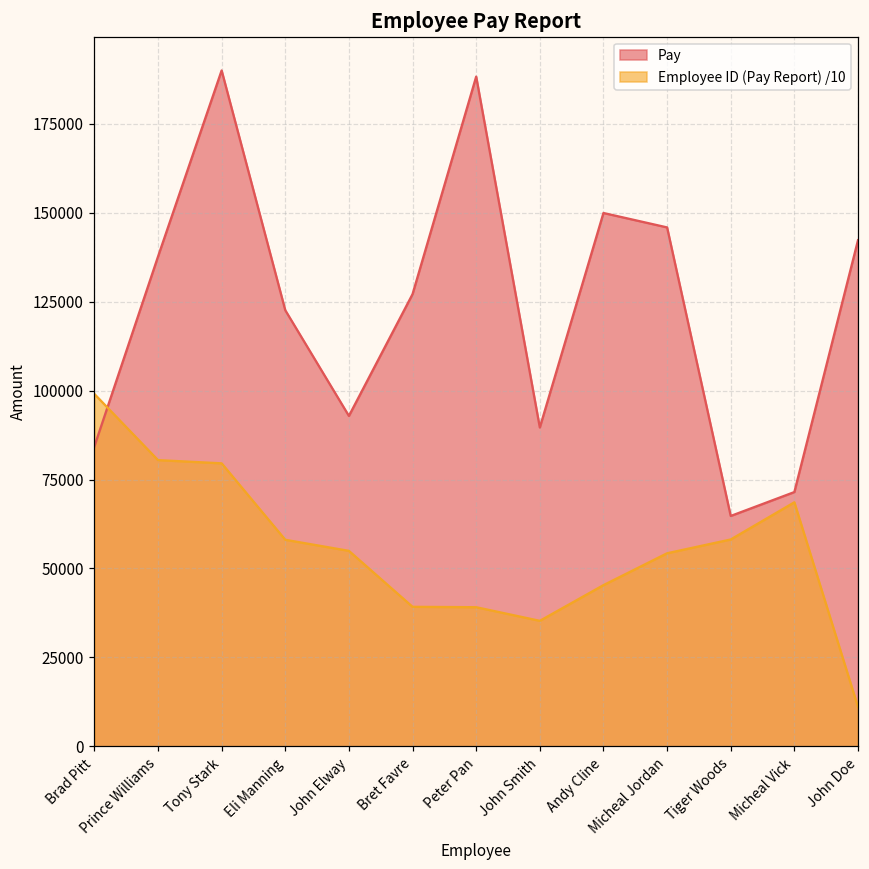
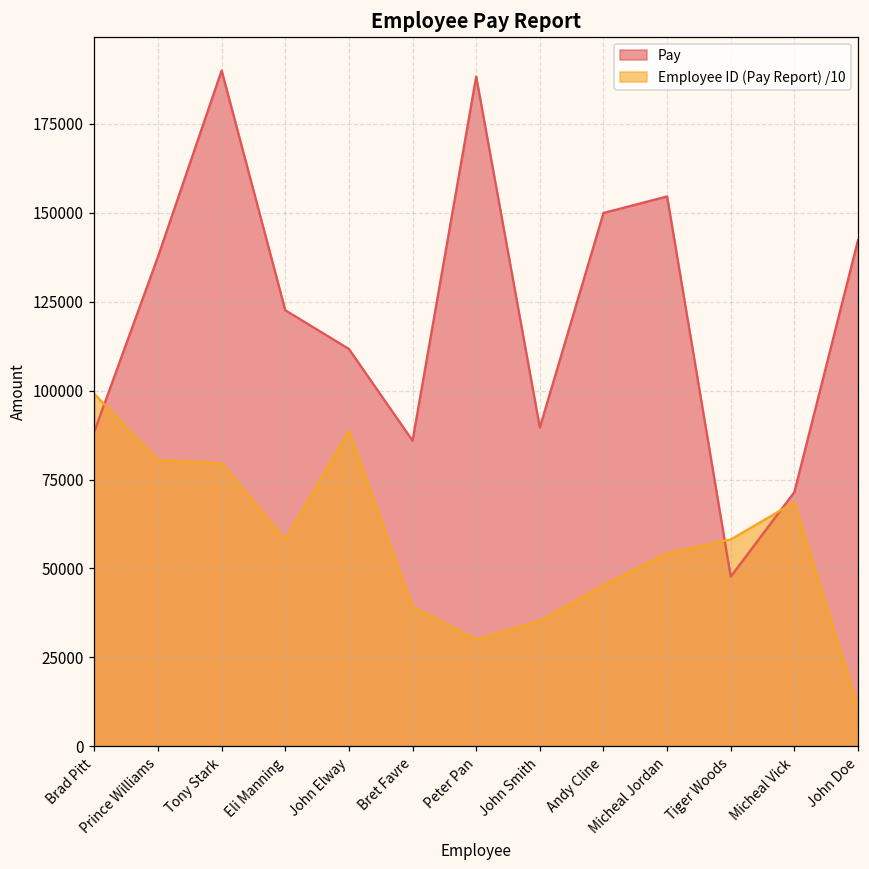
  {
    "Pay": {
-     "Brad Pitt": 84000,
+     "Brad Pitt": 89000,
      "Prince Williams": 138000,
      "Tony Stark": 190000,
      "Eli Manning": 123000,
-     "John Elway": 93000,
-     "Bret Favre": 127000,
+     "John Elway": 112000,
+     "Bret Favre": 86000,
      "Peter Pan": 188000,
      "John Smith": 90000,
      "Andy Cline": 150000,
-     "Micheal Jordan": 146000,
-     "Tiger Woods": 65000,
+     "Micheal Jordan": 155000,
+     "Tiger Woods": 48000,
      "Micheal Vick": 71000,
      "John Doe": 142000
    },
    "Employee ID (Pay Report) /10": {
      "Brad Pitt": 99000,
      "Prince Williams": 80000,
      "Tony Stark": 80000,
      "Eli Manning": 58000,
-     "John Elway": 55000,
+     "John Elway": 89000,
      "Bret Favre": 39000,
-     "Peter Pan": 39000,
+     "Peter Pan": 30000,
      "John Smith": 35000,
      "Andy Cline": 45000,
      "Micheal Jordan": 54000,
      "Tiger Woods": 58000,
      "Micheal Vick": 69000,
      "John Doe": 11000
    }
  }
